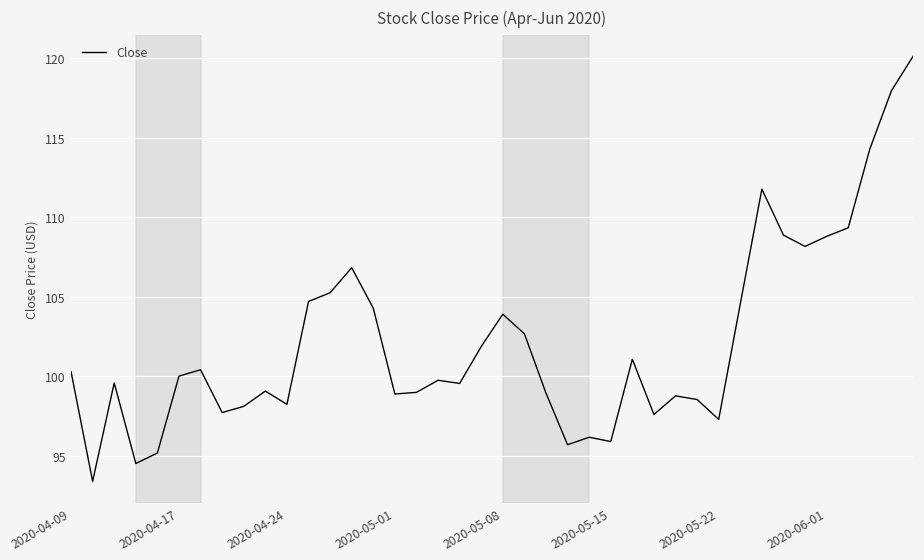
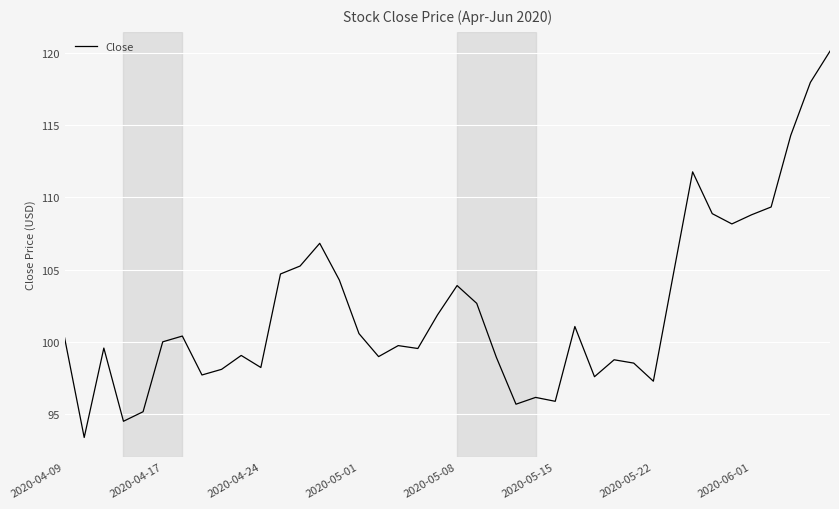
  {
    "2020-04-09": 100.3,
    "2020-04-17": 100.0,
    "2020-04-24": 98.2,
-   "2020-05-01": 98.9,
+   "2020-05-01": 100.6,
    "2020-05-08": 103.9,
    "2020-05-15": 95.9,
    "2020-05-22": 97.3,
    "2020-06-01": 108.8
  }
